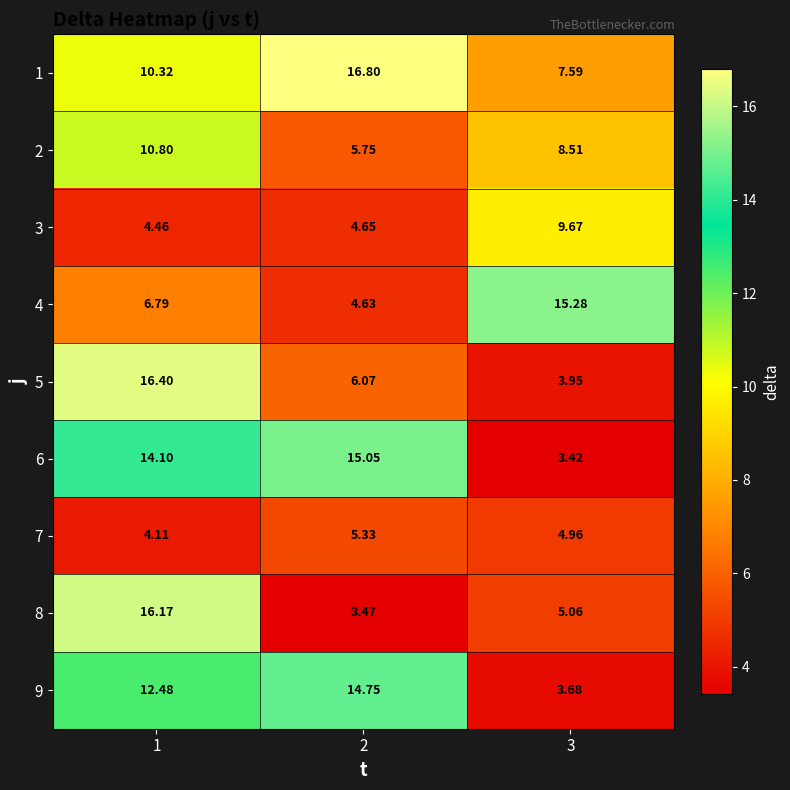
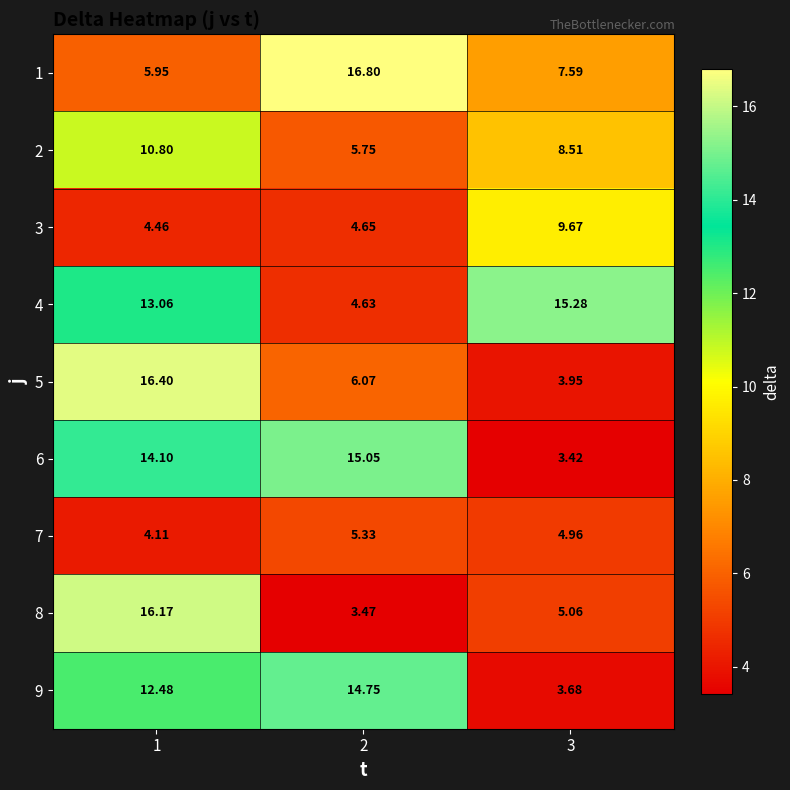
  {
    "1": {
-     "1": 10.32,
+     "1": 5.95,
      "2": 16.80,
      "3": 7.59
    },
    "2": {
      "1": 10.80,
      "2": 5.75,
      "3": 8.51
    },
    "3": {
      "1": 4.46,
      "2": 4.65,
      "3": 9.67
    },
    "4": {
-     "1": 6.79,
+     "1": 13.06,
      "2": 4.63,
      "3": 15.28
    },
    "5": {
      "1": 16.40,
      "2": 6.07,
      "3": 3.95
    },
    "6": {
      "1": 14.10,
      "2": 15.05,
      "3": 3.42
    },
    "7": {
      "1": 4.11,
      "2": 5.33,
      "3": 4.96
    },
    "8": {
      "1": 16.17,
      "2": 3.47,
      "3": 5.06
    },
    "9": {
      "1": 12.48,
      "2": 14.75,
      "3": 3.68
    }
  }
